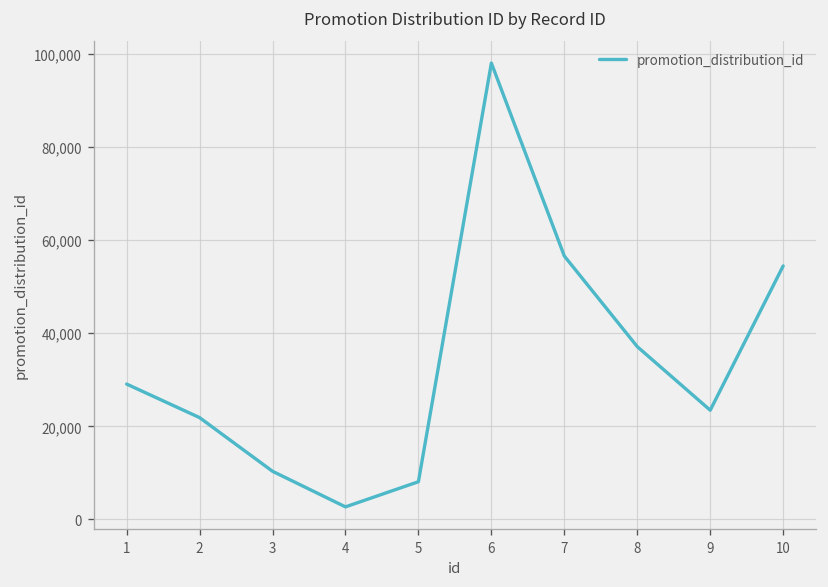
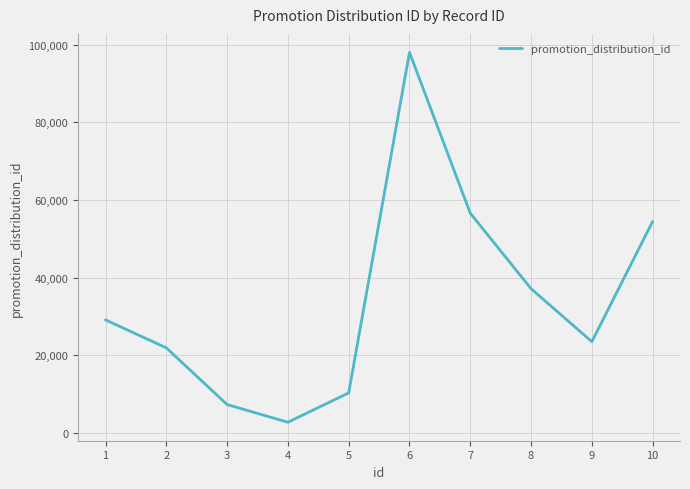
  {
    "1": "29,000",
    "2": "22,000",
-   "3": "10,000",
+   "3": "7,000",
    "4": "3,000",
-   "5": "8,000",
+   "5": "10,000",
    "6": "98,000",
    "7": "57,000",
    "8": "37,000",
    "9": "23,000",
    "10": "54,000"
  }
